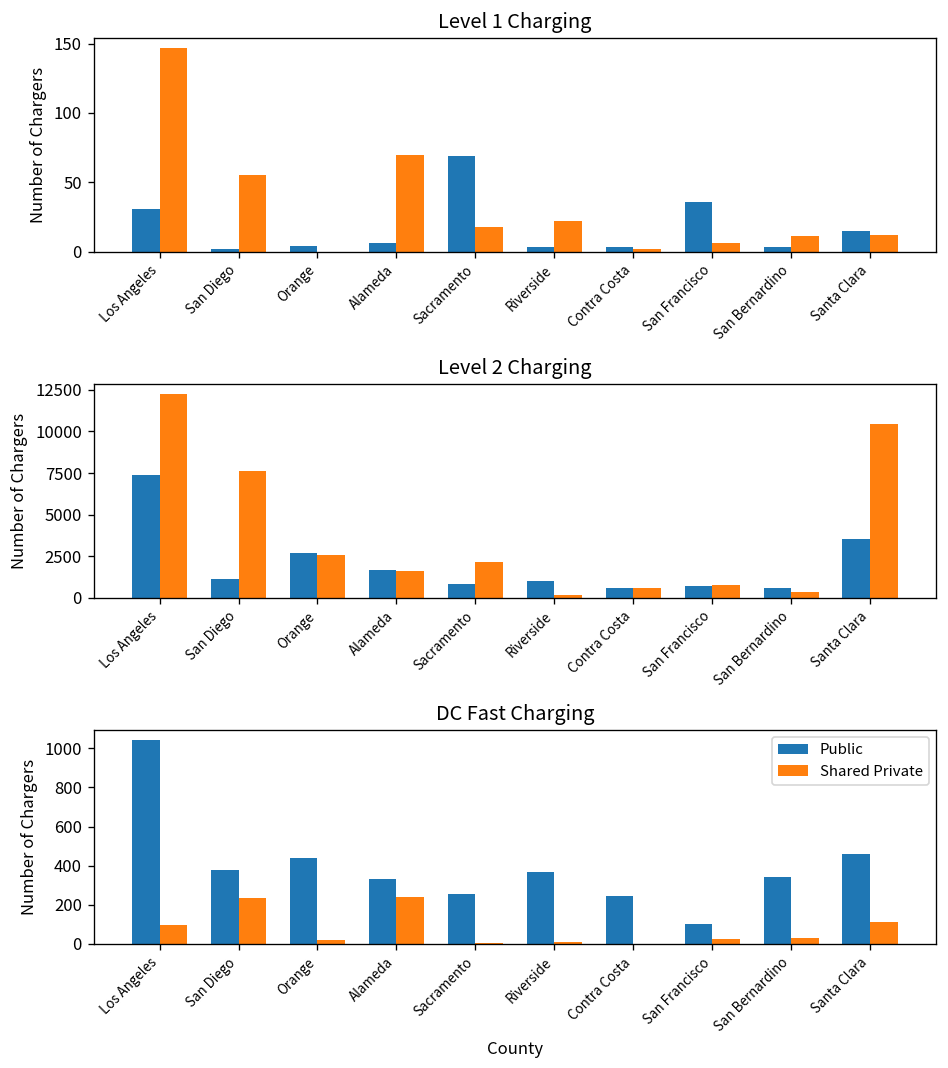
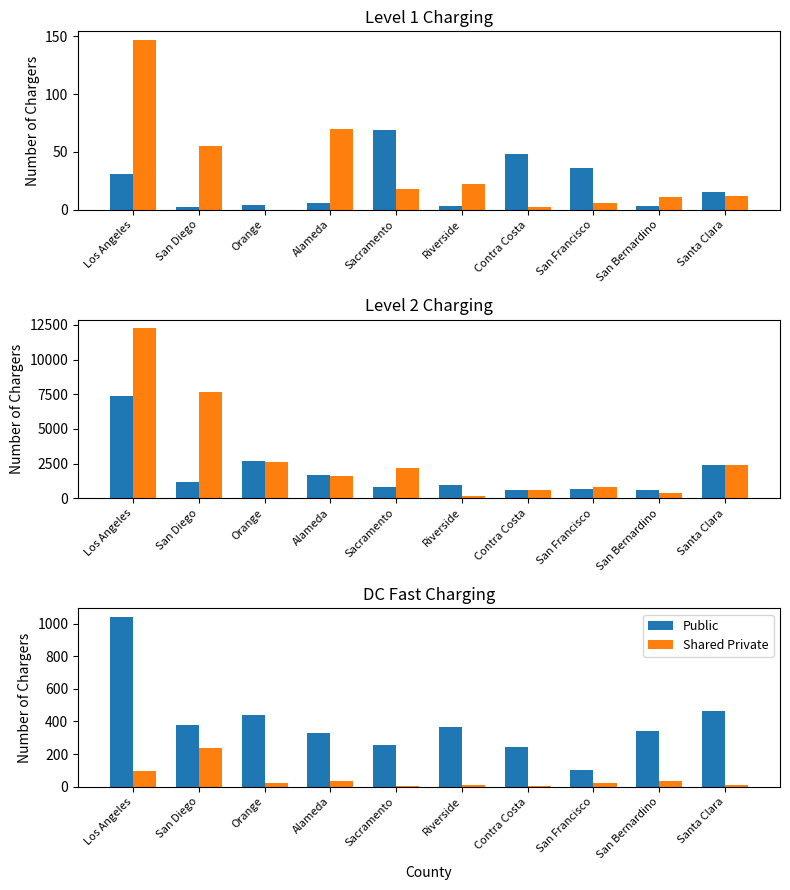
  {
    "Level 1 Charging": {
      "Public": {
        "Los Angeles": 31,
        "Orange": 4,
        "Alameda": 6,
        "Sacramento": 69,
        "Riverside": 3,
-       "Contra Costa": 3,
+       "Contra Costa": 48,
        "San Francisco": 36,
        "San Bernardino": 3,
        "Santa Clara": 15
      },
      "Shared Private": {
        "Los Angeles": 147,
        "San Diego": 55,
        "Orange": 0,
        "Alameda": 70,
        "Sacramento": 18,
        "Riverside": 22,
        "San Francisco": 6,
        "San Bernardino": 11,
        "Santa Clara": 12
      }
    },
    "Level 2 Charging": {
      "Public": {
        "Los Angeles": 7400,
        "San Diego": 1200,
        "Orange": 2700,
        "Alameda": 1700,
        "Sacramento": 800,
        "Riverside": 1000,
        "Contra Costa": 600,
        "San Francisco": 700,
        "San Bernardino": 600,
-       "Santa Clara": 3500
+       "Santa Clara": 2400
      },
      "Shared Private": {
        "Los Angeles": 12300,
        "San Diego": 7600,
        "Orange": 2600,
        "Alameda": 1600,
        "Sacramento": 2200,
        "Riverside": 200,
        "Contra Costa": 600,
        "San Francisco": 800,
        "San Bernardino": 400,
-       "Santa Clara": 10400
+       "Santa Clara": 2400
      }
    },
    "DC Fast Charging": {
      "Public": {
        "Los Angeles": 1040,
        "San Diego": 380,
        "Orange": 440,
        "Alameda": 330,
        "Sacramento": 260,
        "Riverside": 370,
        "Contra Costa": 250,
        "San Francisco": 100,
        "San Bernardino": 340,
        "Santa Clara": 460
      },
      "Shared Private": {
        "Los Angeles": 100,
        "San Diego": 240,
        "Orange": 20,
-       "Alameda": 240,
+       "Alameda": 40,
        "San Francisco": 20,
        "San Bernardino": 30,
-       "Santa Clara": 110
+       "Santa Clara": 10
      }
    }
  }
